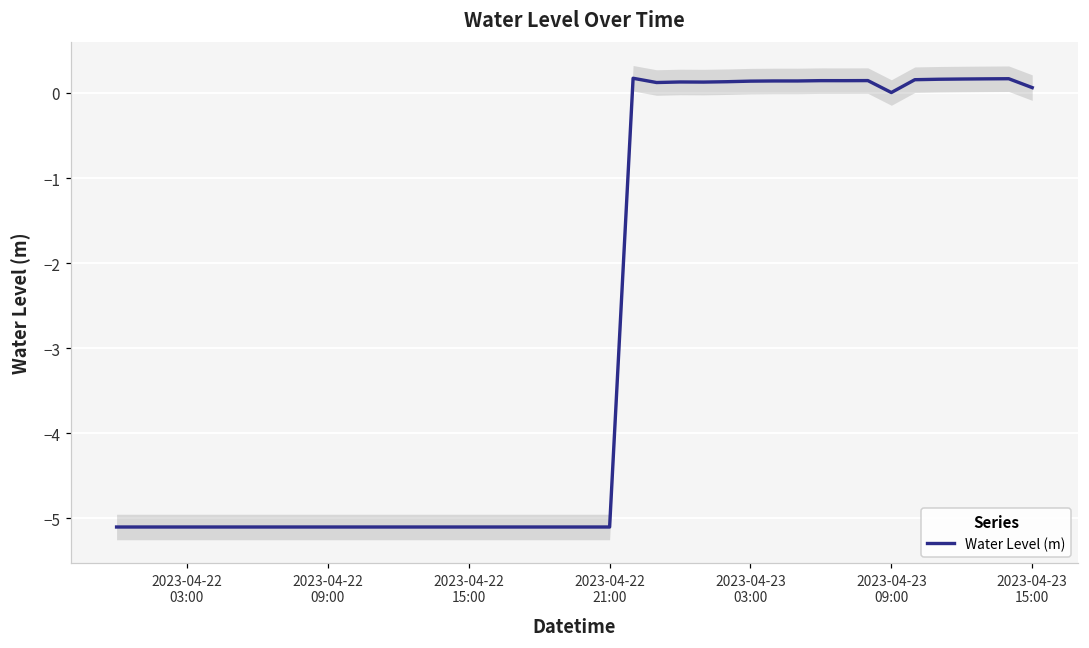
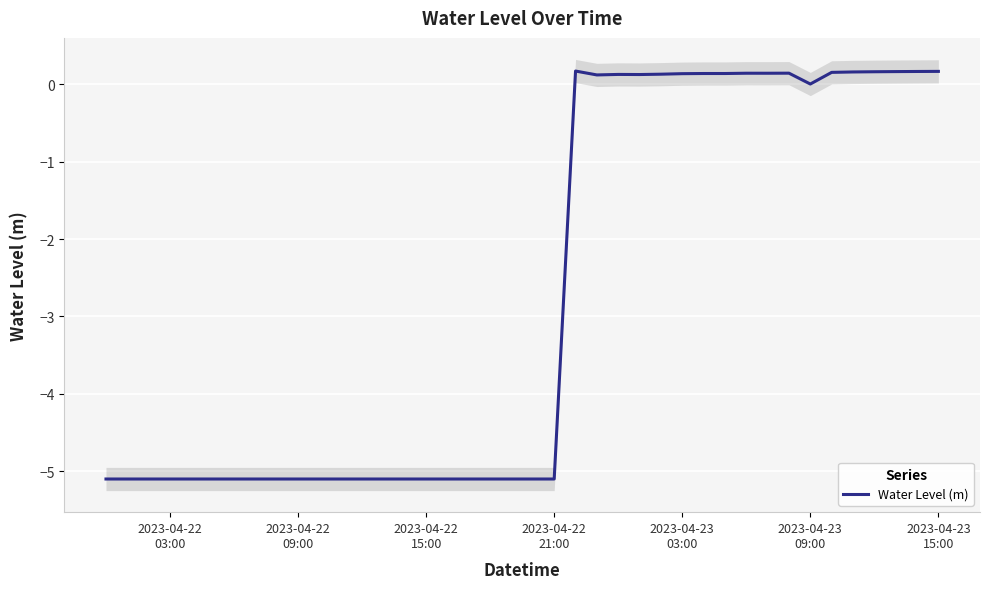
  {
    "Water Level (m)": {
      "2023-04-22 03:00": -5.1,
      "2023-04-22 09:00": -5.1,
      "2023-04-22 15:00": -5.1,
      "2023-04-22 21:00": -5.1,
      "2023-04-23 03:00": 0.1,
      "2023-04-23 09:00": 0.0,
-     "2023-04-23 15:00": 0.1
+     "2023-04-23 15:00": 0.2
    }
  }
